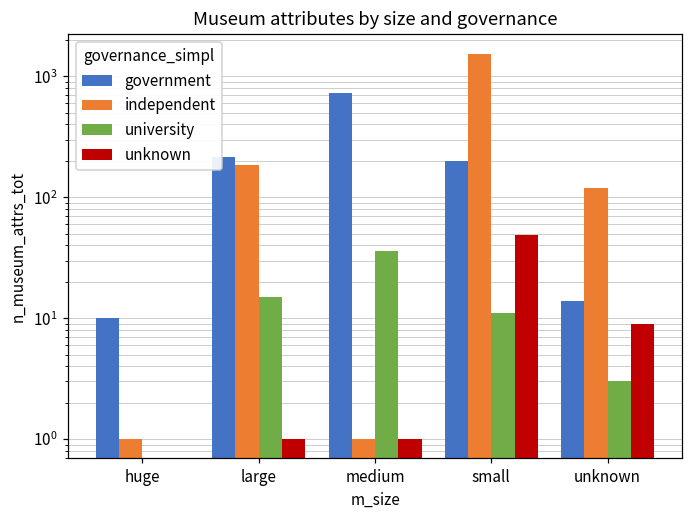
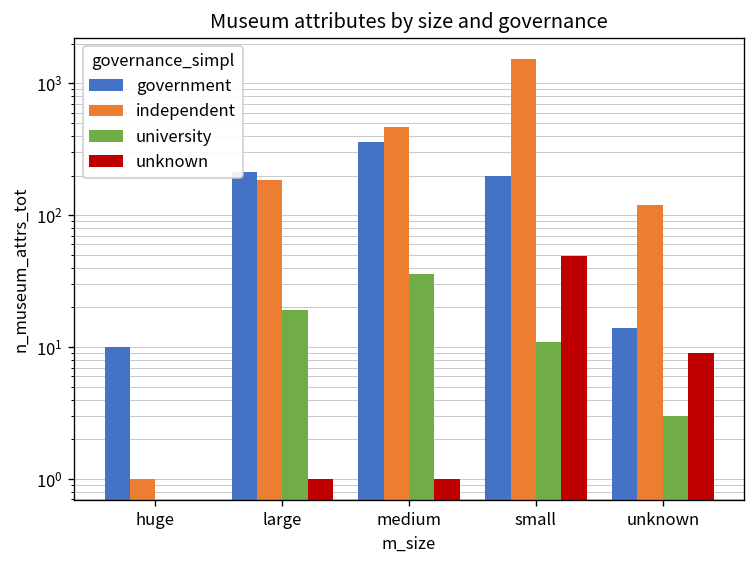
  {
    "government": {
      "huge": 10,
      "large": 210,
-     "medium": 700,
+     "medium": 360,
      "small": 200,
      "unknown": 14
    },
    "independent": {
      "huge": 1,
      "large": 190,
-     "medium": 1,
+     "medium": 470,
      "small": 1500,
      "unknown": 120
    },
    "university": {
-     "large": 15,
+     "large": 19,
      "medium": 36,
      "small": 11,
      "unknown": 3
    },
    "unknown": {
      "large": 1,
      "medium": 1,
      "small": 50,
      "unknown": 9
    }
  }
